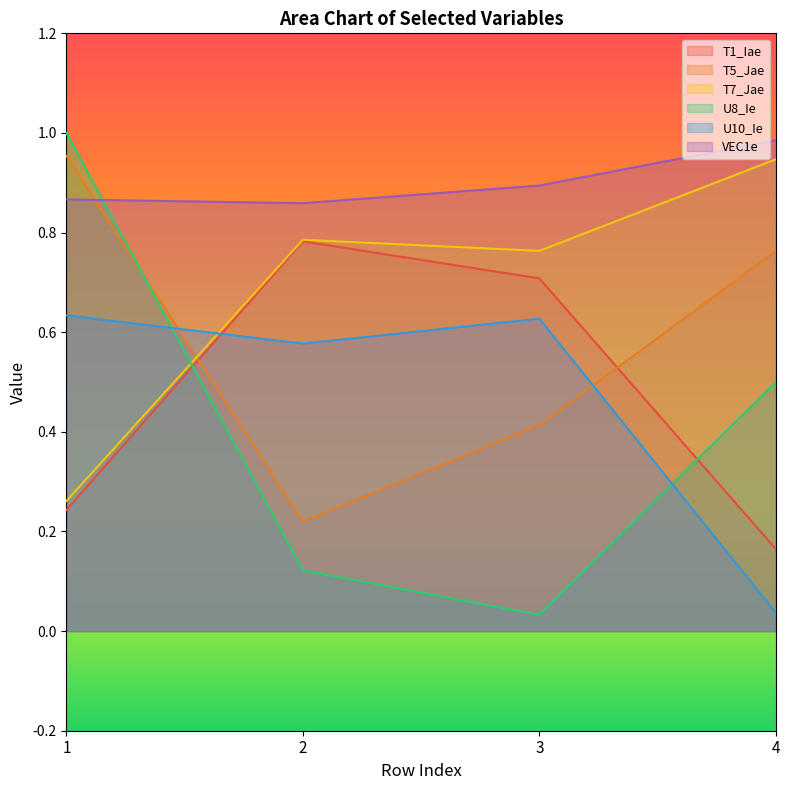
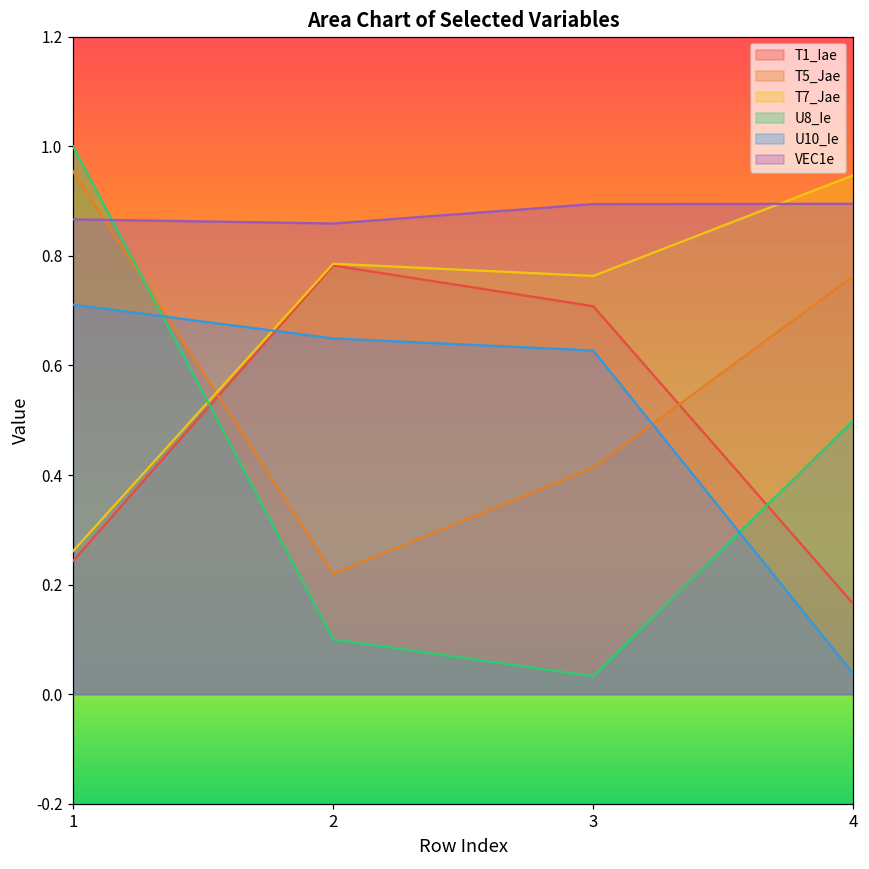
  {
    "U8_Ie": {
      "1": 1.00,
-     "2": 0.12,
+     "2": 0.10,
      "3": 0.03,
      "4": 0.50
    },
    "U10_Ie": {
-     "1": 0.63,
-     "2": 0.58,
+     "1": 0.71,
+     "2": 0.65,
      "3": 0.63,
      "4": 0.04
    },
    "VEC1e": {
      "1": 0.87,
      "2": 0.86,
      "3": 0.89,
-     "4": 0.99
+     "4": 0.89
    }
  }
